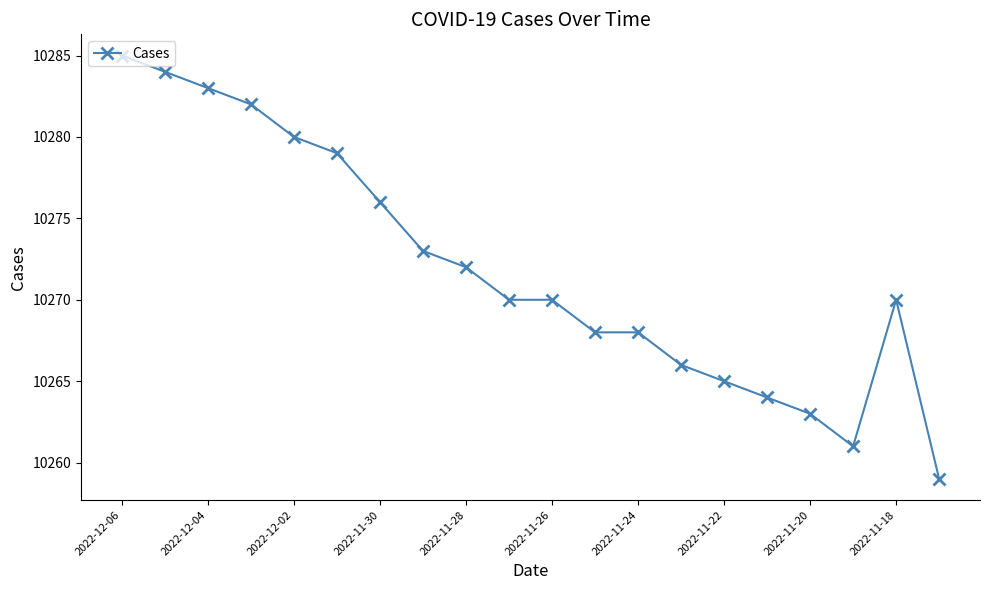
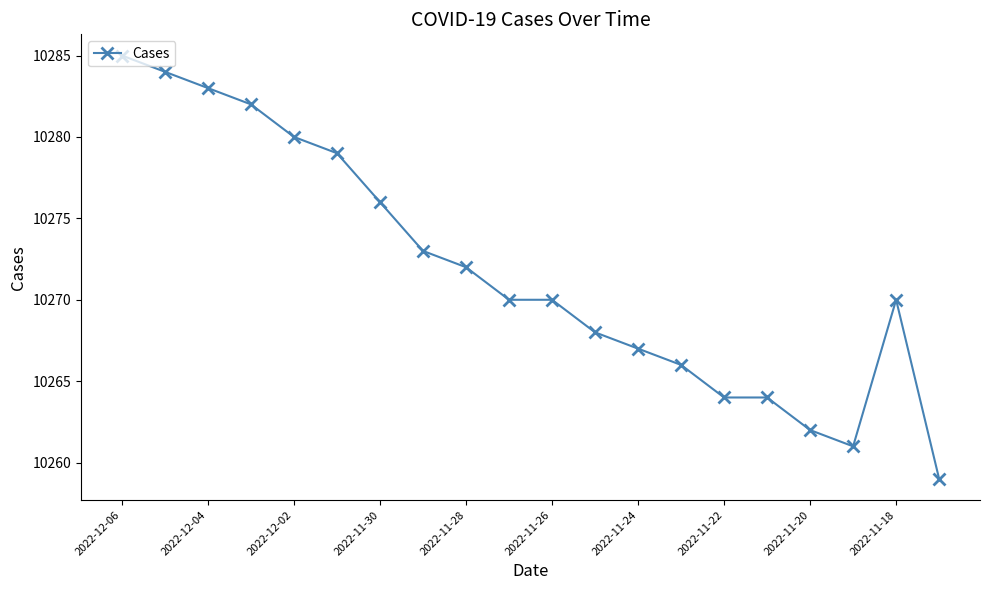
  {
    "2022-12-04": 10283,
    "2022-12-02": 10280,
    "2022-11-30": 10276,
    "2022-11-28": 10272,
    "2022-11-26": 10270,
-   "2022-11-24": 10268,
-   "2022-11-22": 10265,
-   "2022-11-20": 10263,
+   "2022-11-24": 10267,
+   "2022-11-22": 10264,
+   "2022-11-20": 10262,
    "2022-11-18": 10270
  }
